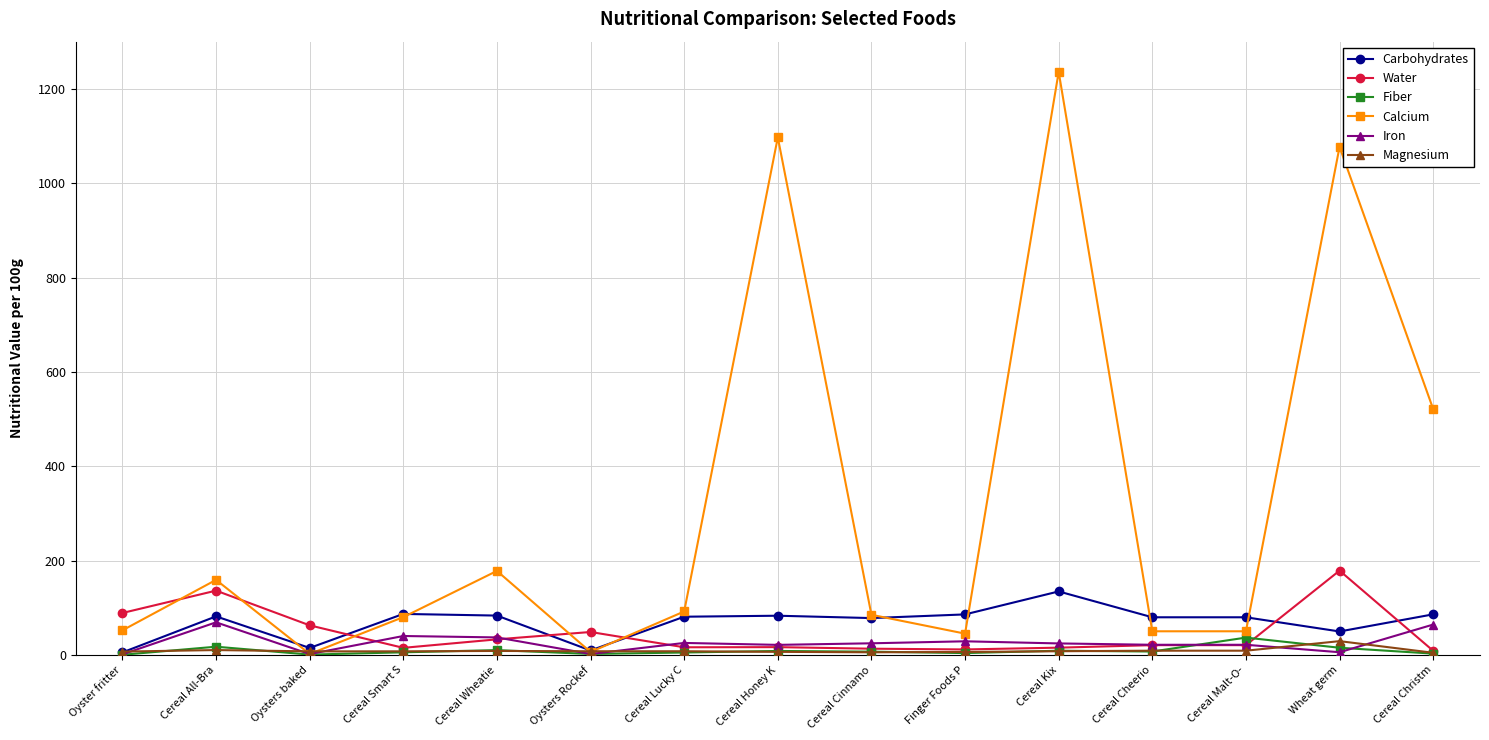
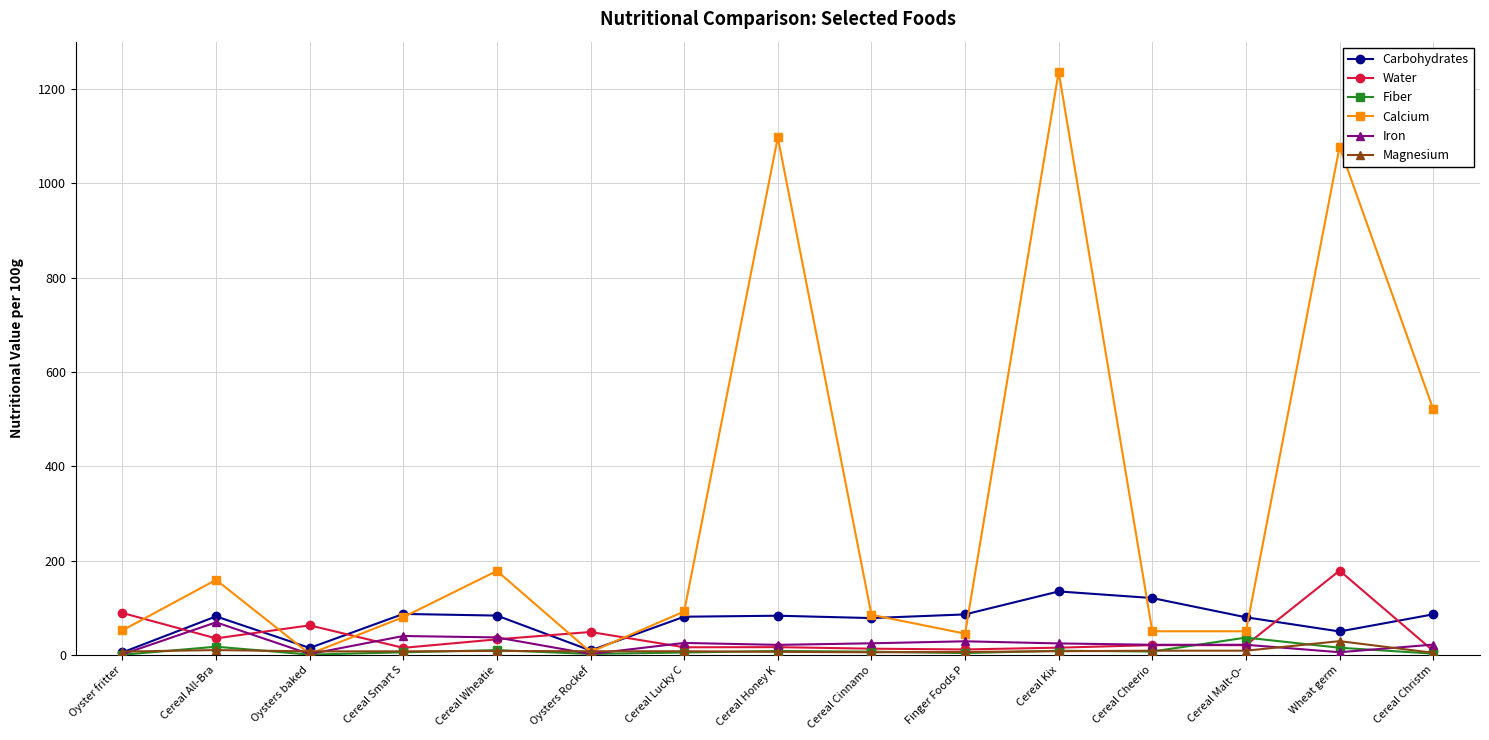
  {
    "Carbohydrates": {
      "Cereal All-Bra": 80,
      "Oysters baked": 10,
      "Cereal Smart S": 90,
      "Cereal Wheatie": 80,
      "Cereal Lucky C": 80,
      "Cereal Honey K": 80,
      "Cereal Cinnamo": 80,
      "Finger Foods P": 90,
      "Cereal Kix": 130,
-     "Cereal Cheerio": 80,
+     "Cereal Cheerio": 120,
      "Cereal Malt-O-": 80,
      "Wheat germ": 50,
      "Cereal Christm": 90
    },
    "Water": {
      "Oyster fritter": 90,
-     "Cereal All-Bra": 140,
+     "Cereal All-Bra": 40,
      "Oysters baked": 60,
      "Cereal Smart S": 10,
      "Oysters Rockef": 50,
      "Cereal Lucky C": 20,
      "Cereal Cinnamo": 10,
      "Finger Foods P": 10,
      "Cereal Kix": 20,
      "Wheat germ": 180
    },
    "Fiber": {
      "Cereal All-Bra": 20,
      "Cereal Malt-O-": 40,
      "Wheat germ": 20
    },
    "Calcium": {
      "Oyster fritter": 50,
      "Cereal All-Bra": 160,
      "Cereal Smart S": 80,
      "Cereal Wheatie": 180,
      "Cereal Lucky C": 90,
      "Cereal Honey K": 1100,
      "Cereal Cinnamo": 90,
      "Finger Foods P": 50,
      "Cereal Kix": 1240,
      "Cereal Cheerio": 50,
      "Cereal Malt-O-": 50,
      "Wheat germ": 1080,
      "Cereal Christm": 520
    },
    "Iron": {
      "Cereal All-Bra": 70,
      "Cereal Smart S": 40,
      "Cereal Lucky C": 30,
      "Cereal Cinnamo": 20,
      "Finger Foods P": 30,
      "Cereal Kix": 20,
      "Wheat germ": 10,
-     "Cereal Christm": 60
+     "Cereal Christm": 20
    },
    "Magnesium": {
      "Cereal All-Bra": 10,
      "Cereal Malt-O-": 10,
      "Wheat germ": 30
    }
  }
